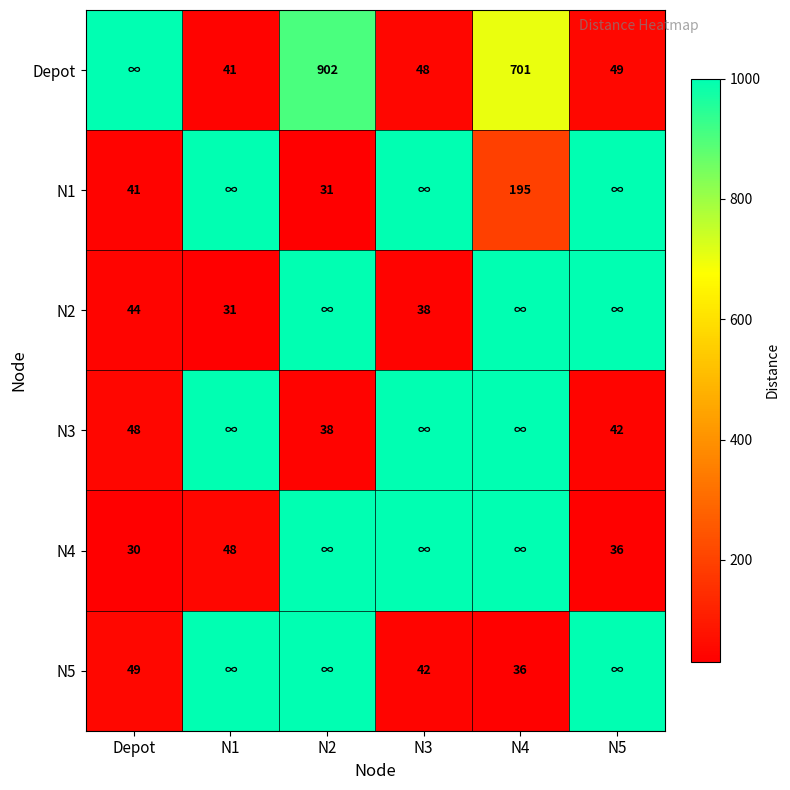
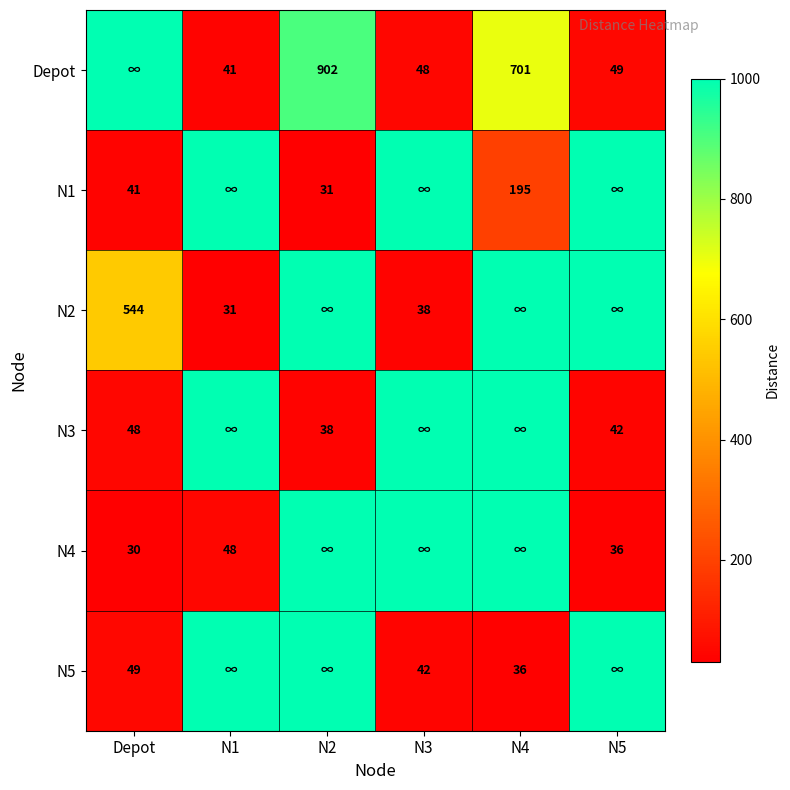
  {
    "Depot": {
      "N1": 41,
      "N2": 902,
      "N3": 48,
      "N4": 701,
      "N5": 49
    },
    "N1": {
      "Depot": 41,
      "N2": 31,
      "N4": 195
    },
    "N2": {
-     "Depot": 44,
+     "Depot": 544,
      "N1": 31,
      "N3": 38
    },
    "N3": {
      "Depot": 48,
      "N2": 38,
      "N5": 42
    },
    "N4": {
      "Depot": 30,
      "N1": 48,
      "N5": 36
    },
    "N5": {
      "Depot": 49,
      "N3": 42,
      "N4": 36
    }
  }
